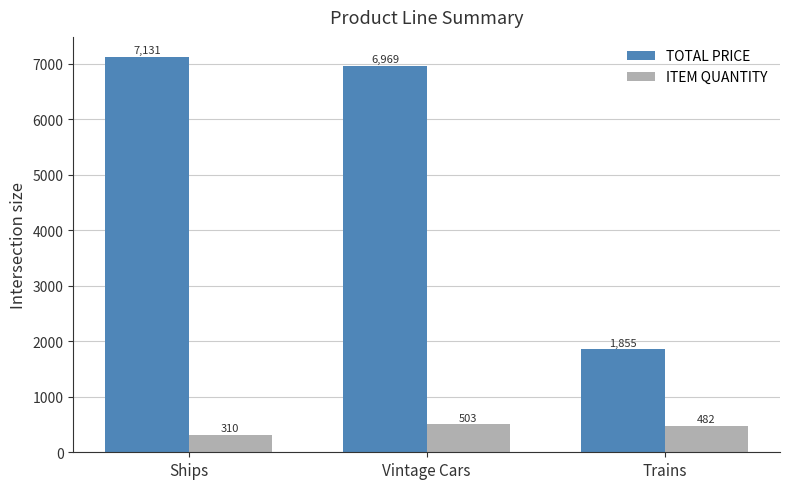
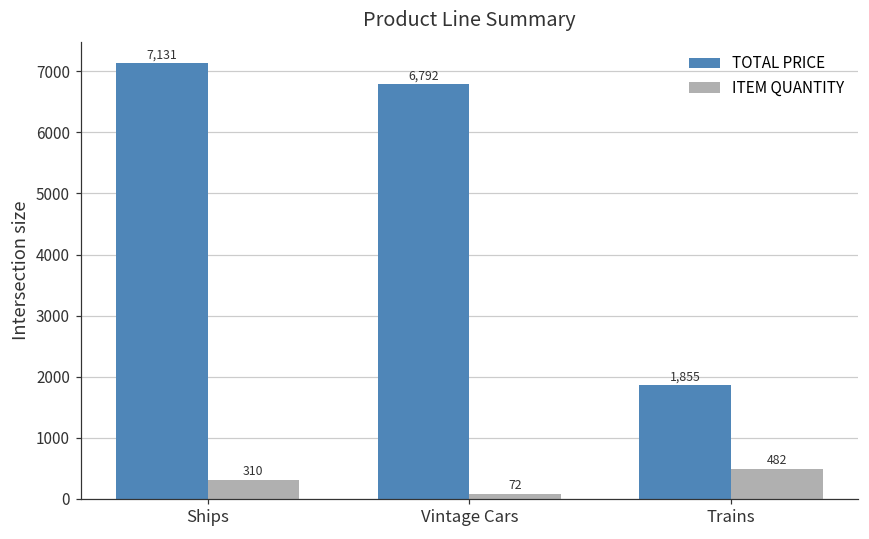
  {
    "TOTAL PRICE": {
      "Ships": "7,131",
-     "Vintage Cars": "6,969",
+     "Vintage Cars": "6,792",
      "Trains": "1,855"
    },
    "ITEM QUANTITY": {
      "Ships": "310",
-     "Vintage Cars": "503",
+     "Vintage Cars": "72",
      "Trains": "482"
    }
  }
